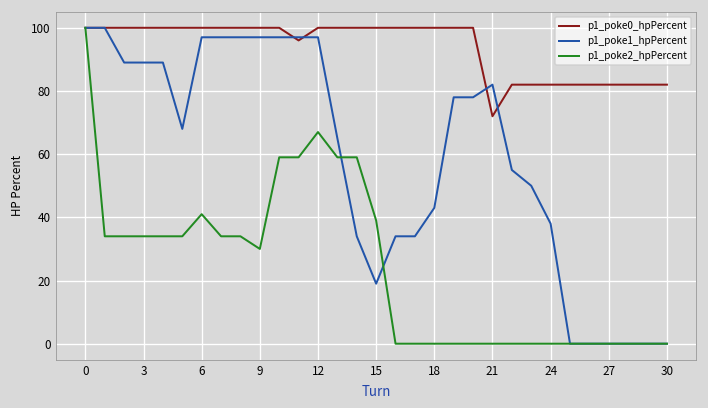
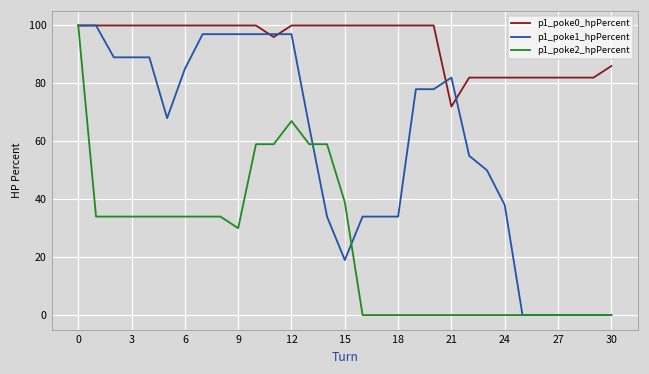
  {
    "p1_poke0_hpPercent": {
      "3": 100,
      "6": 100,
      "9": 100,
      "12": 100,
      "15": 100,
      "18": 100,
      "21": 72,
      "24": 82,
      "27": 82,
-     "30": 82
+     "30": 86
    },
    "p1_poke1_hpPercent": {
      "3": 89,
-     "6": 97,
+     "6": 85,
      "9": 97,
      "12": 97,
      "15": 19,
-     "18": 43,
+     "18": 34,
      "21": 82,
      "24": 38
    },
    "p1_poke2_hpPercent": {
      "3": 34,
-     "6": 41,
+     "6": 34,
      "9": 30,
      "12": 67,
      "15": 39,
      "18": 0,
      "21": 0,
      "24": 0
    }
  }
